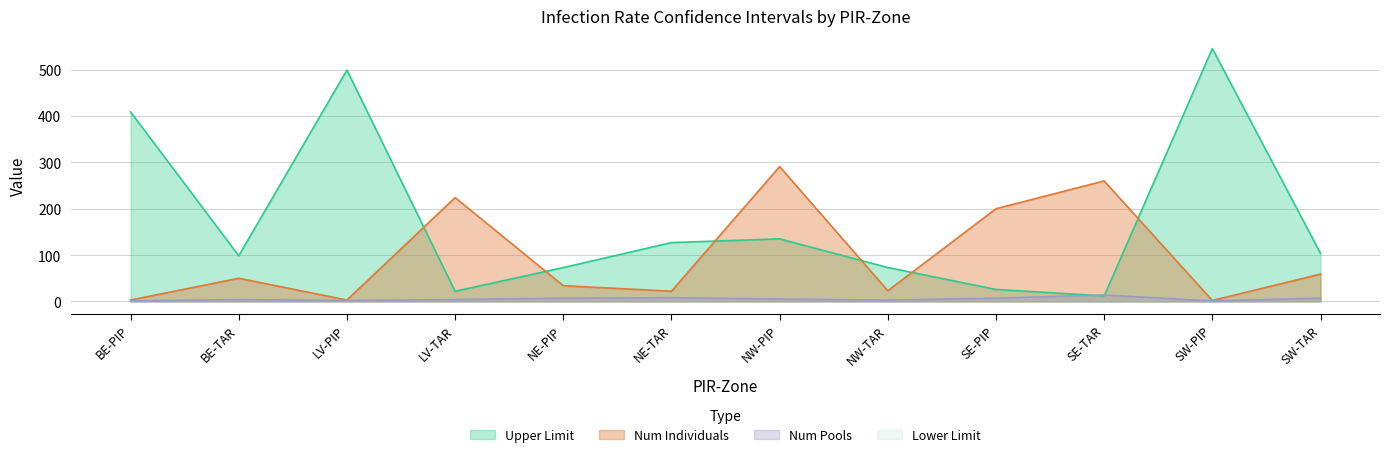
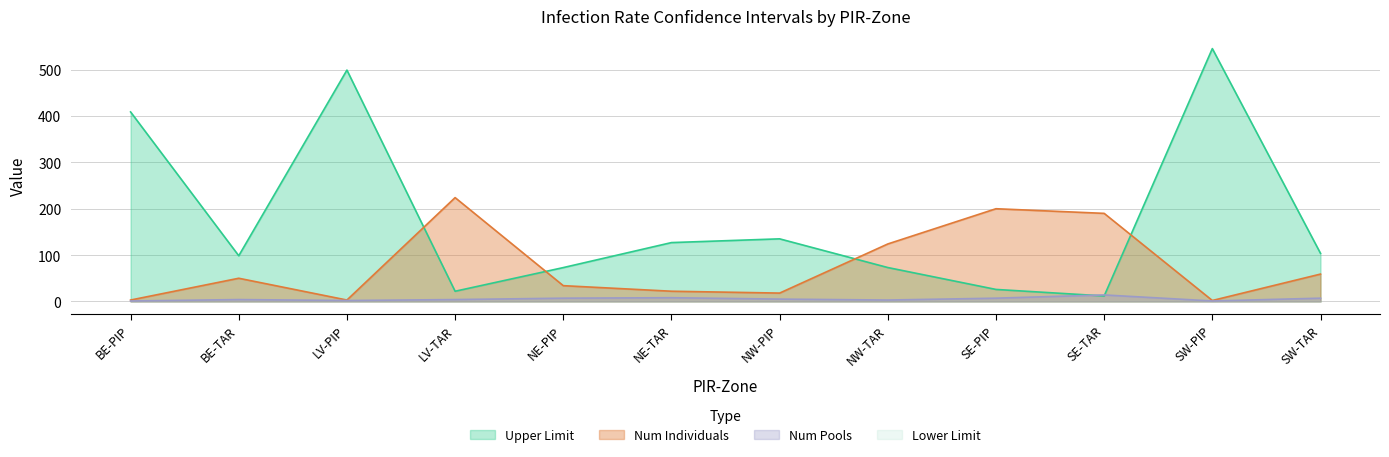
  {
    "Upper Limit": {
      "BE-PIP": 410,
      "BE-TAR": 100,
      "LV-PIP": 500,
      "LV-TAR": 20,
      "NE-PIP": 70,
      "NE-TAR": 130,
      "NW-PIP": 140,
      "NW-TAR": 70,
      "SE-PIP": 30,
      "SW-PIP": 550,
      "SW-TAR": 100
    },
    "Num Individuals": {
      "BE-TAR": 50,
      "LV-TAR": 220,
      "NE-PIP": 30,
      "NE-TAR": 20,
-     "NW-PIP": 290,
-     "NW-TAR": 20,
+     "NW-PIP": 20,
+     "NW-TAR": 120,
      "SE-PIP": 200,
-     "SE-TAR": 260,
+     "SE-TAR": 190,
      "SW-TAR": 60
    }
  }
